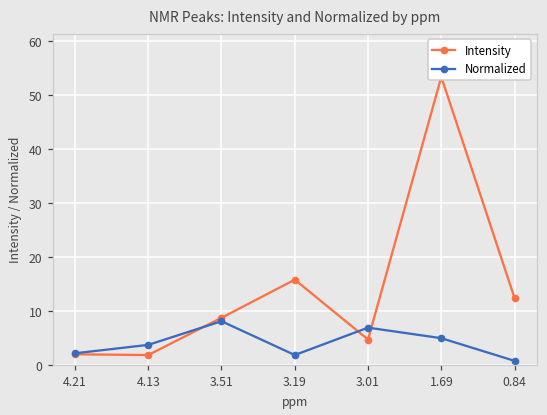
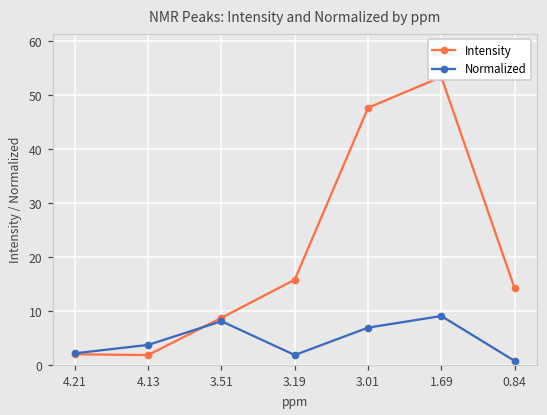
  {
    "Intensity": {
      "4.13": 2,
      "3.51": 9,
      "3.19": 16,
-     "3.01": 5,
+     "3.01": 48,
      "1.69": 53,
-     "0.84": 12
+     "0.84": 14
    },
    "Normalized": {
      "4.13": 4,
      "3.51": 8,
      "3.19": 2,
      "3.01": 7,
-     "1.69": 5,
+     "1.69": 9,
      "0.84": 1
    }
  }
